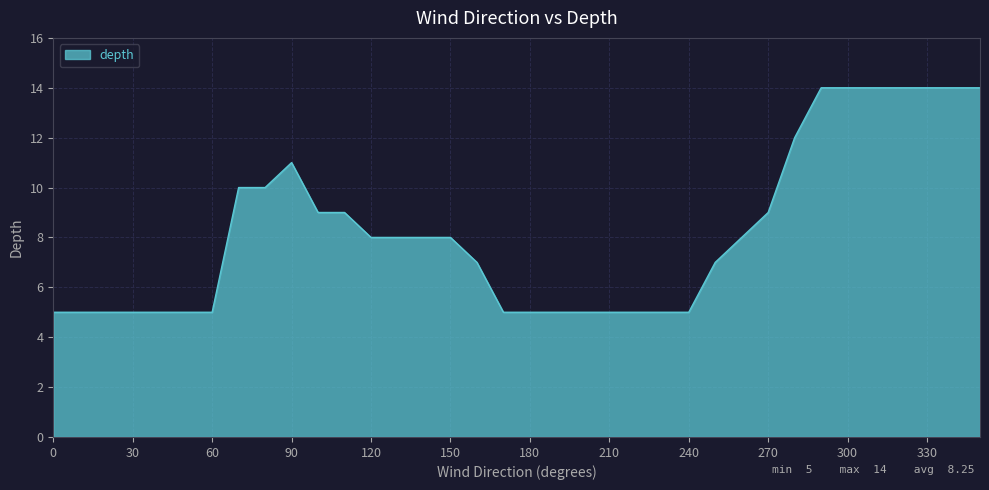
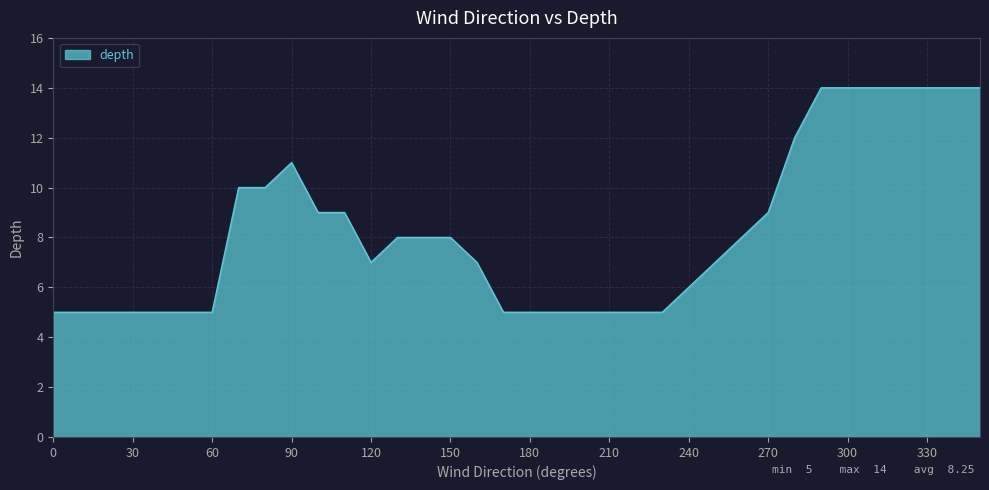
  {
    "0": 5,
    "30": 5,
    "60": 5,
    "90": 11,
-   "120": 8,
+   "120": 7,
    "150": 8,
    "180": 5,
    "210": 5,
-   "240": 5,
+   "240": 6,
    "270": 9,
    "300": 14,
    "330": 14
  }
